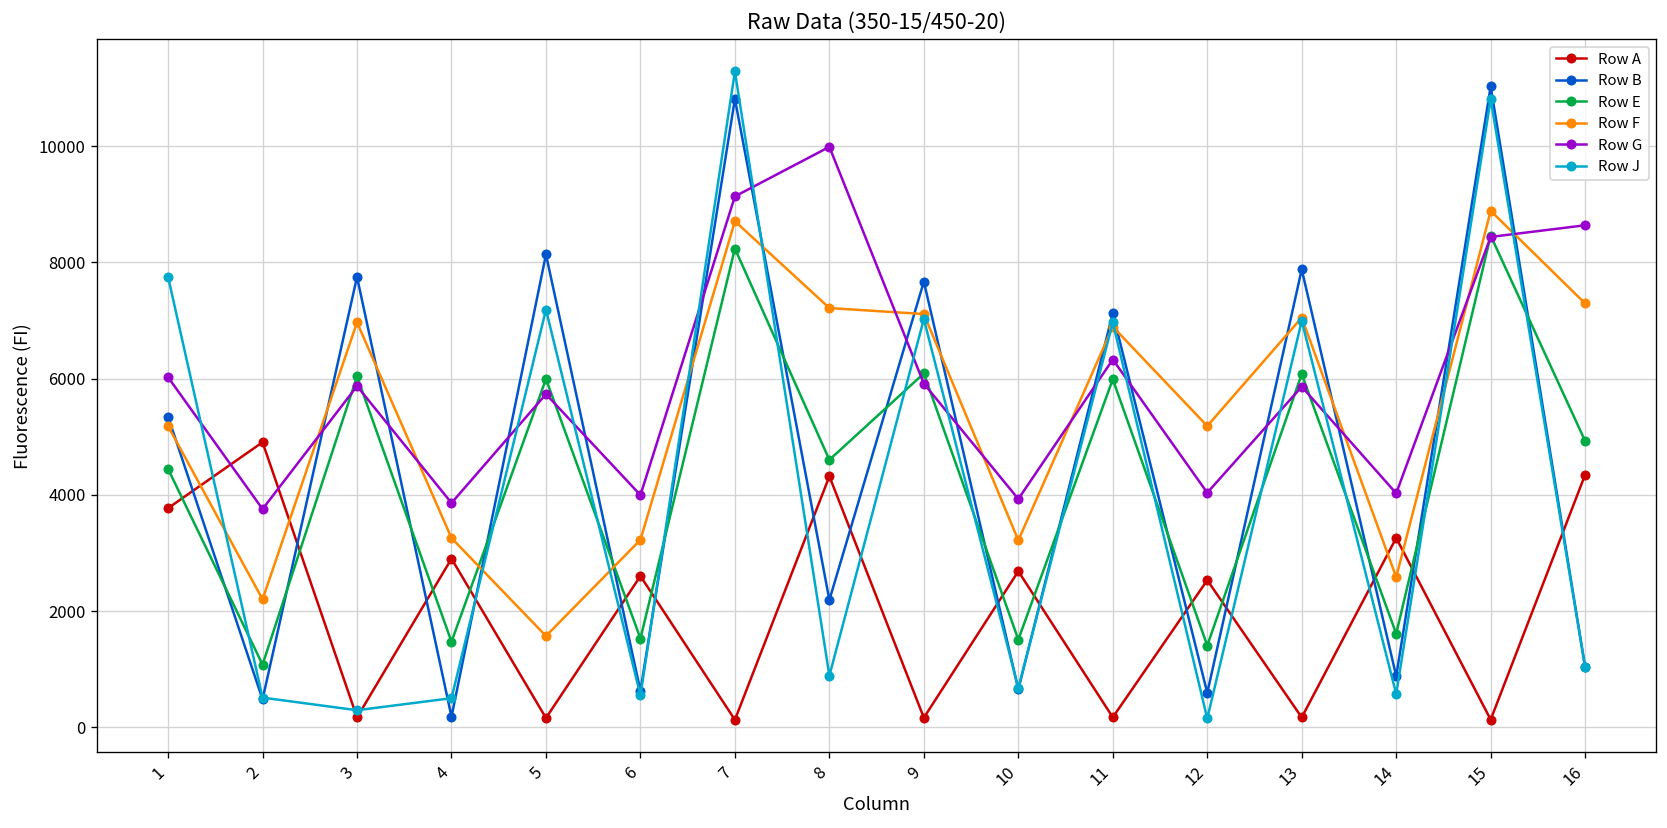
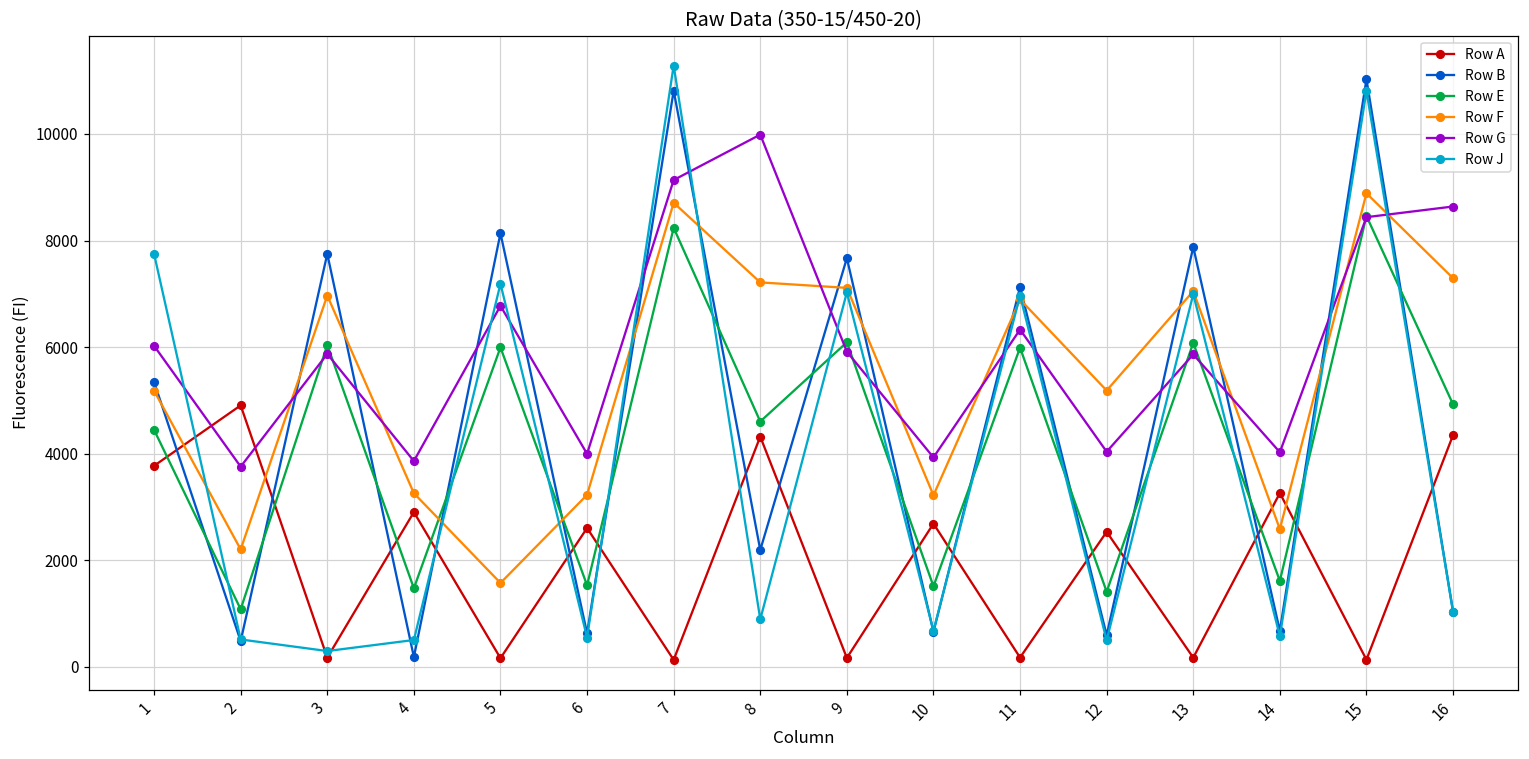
  {
    "Row A": {
      "1": 3800,
      "2": 4900,
      "3": 200,
      "4": 2900,
      "5": 200,
      "6": 2600,
      "7": 100,
      "8": 4300,
      "9": 200,
      "10": 2700,
      "11": 200,
      "12": 2500,
      "13": 200,
      "14": 3300,
      "15": 100,
      "16": 4300
    },
    "Row B": {
      "1": 5300,
      "3": 7700,
      "4": 200,
      "5": 8100,
      "6": 600,
      "7": 10800,
      "8": 2200,
      "9": 7700,
      "11": 7100,
      "12": 600,
      "13": 7900,
-     "14": 900,
+     "14": 700,
      "15": 11000
    },
    "Row E": {
      "1": 4400,
      "2": 1100,
      "3": 6000,
      "4": 1500,
      "5": 6000,
      "6": 1500,
      "7": 8200,
      "8": 4600,
      "9": 6100,
      "10": 1500,
      "11": 6000,
      "12": 1400,
      "13": 6100,
      "14": 1600,
      "16": 4900
    },
    "Row F": {
      "1": 5200,
      "2": 2200,
      "3": 7000,
      "4": 3300,
      "5": 1600,
      "6": 3200,
      "7": 8700,
      "8": 7200,
      "9": 7100,
      "10": 3200,
      "11": 6900,
      "12": 5200,
      "13": 7100,
      "14": 2600,
      "15": 8900,
      "16": 7300
    },
    "Row G": {
      "1": 6000,
      "2": 3800,
      "3": 5900,
      "4": 3900,
-     "5": 5700,
+     "5": 6800,
      "6": 4000,
      "7": 9100,
      "8": 10000,
      "9": 5900,
      "10": 3900,
      "11": 6300,
      "12": 4000,
      "13": 5900,
      "14": 4000,
      "16": 8600
    },
    "Row J": {
      "1": 7700,
      "3": 300,
      "4": 500,
      "5": 7200,
      "6": 600,
      "7": 11300,
      "8": 900,
      "9": 7000,
      "11": 7000,
-     "12": 200,
+     "12": 500,
      "13": 7000,
      "14": 600,
      "15": 10800
    }
  }
